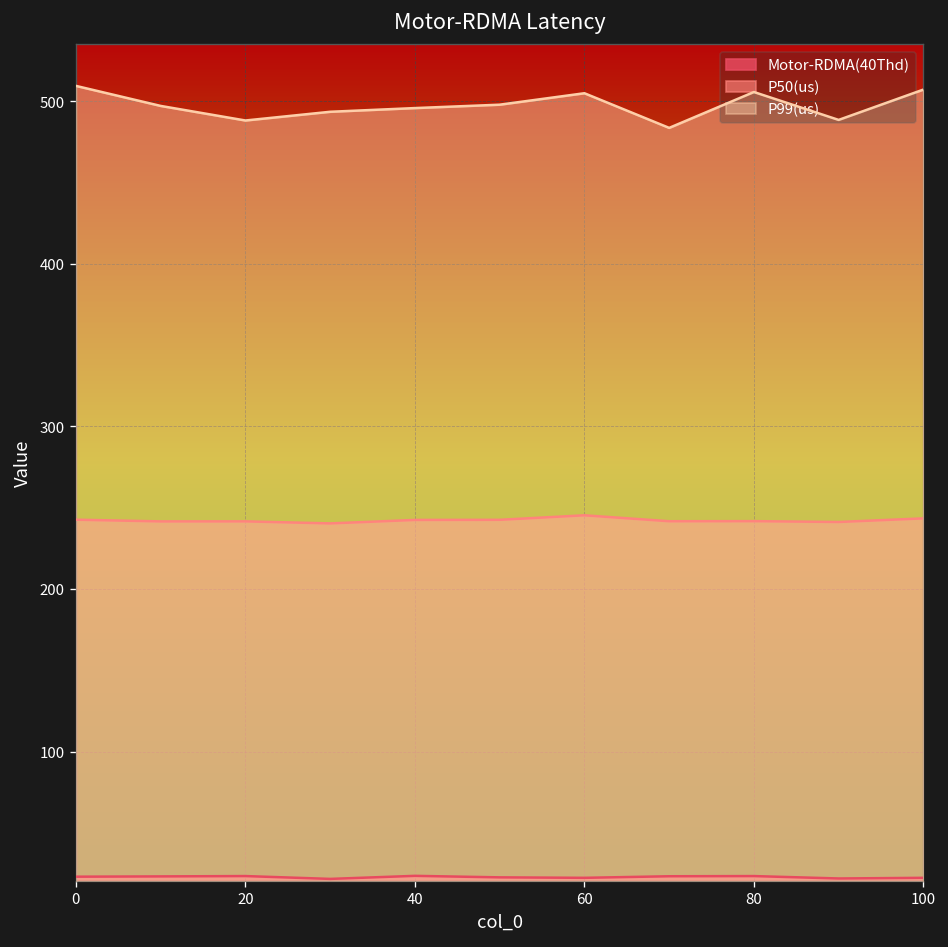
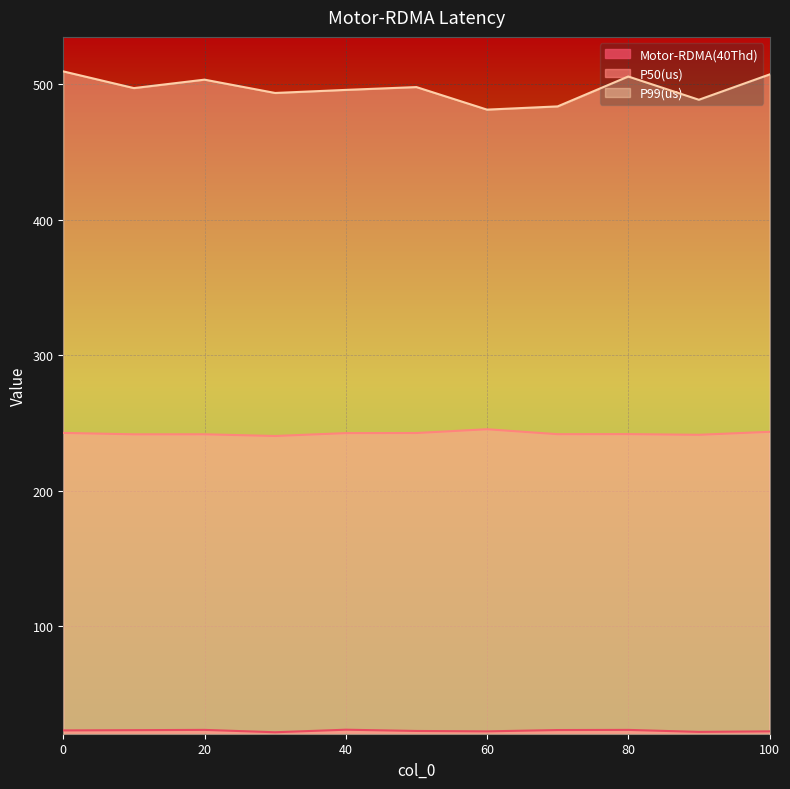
  {
    "P99(us)": {
      "0": 509,
-     "20": 488,
+     "20": 503,
      "40": 496,
-     "60": 505,
+     "60": 481,
      "100": 507
    }
  }
